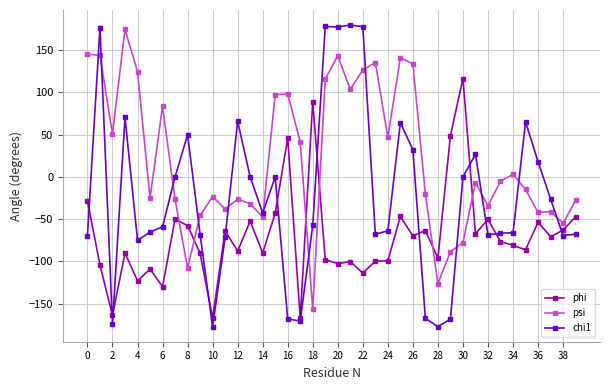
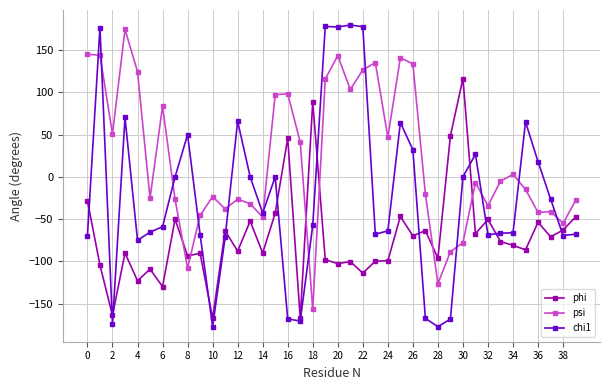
  {
    "phi": {
      "0": -30,
      "2": -160,
      "4": -120,
      "6": -130,
-     "8": -60,
+     "8": -90,
      "10": -170,
      "12": -90,
      "14": -90,
      "16": 50,
      "18": 90,
      "20": -100,
      "22": -110,
      "24": -100,
      "26": -70,
      "28": -100,
      "30": 120,
      "32": -50,
      "34": -80,
      "36": -50,
      "38": -60
    },
    "psi": {
      "0": 150,
      "2": 50,
      "4": 120,
      "6": 80,
      "8": -110,
      "10": -20,
      "12": -30,
      "14": -50,
      "16": 100,
      "18": -160,
      "20": 140,
      "22": 130,
      "24": 50,
      "26": 130,
      "28": -130,
      "30": -80,
      "32": -30,
      "34": 0,
      "36": -40,
      "38": -50
    },
    "chi1": {
      "0": -70,
      "2": -170,
      "4": -80,
      "6": -60,
      "8": 50,
      "10": -180,
      "12": 70,
      "14": -40,
      "16": -170,
      "18": -60,
      "20": 180,
      "22": 180,
      "24": -60,
      "26": 30,
      "28": -180,
      "30": 0,
      "32": -70,
      "34": -70,
      "36": 20,
      "38": -70
    }
  }
